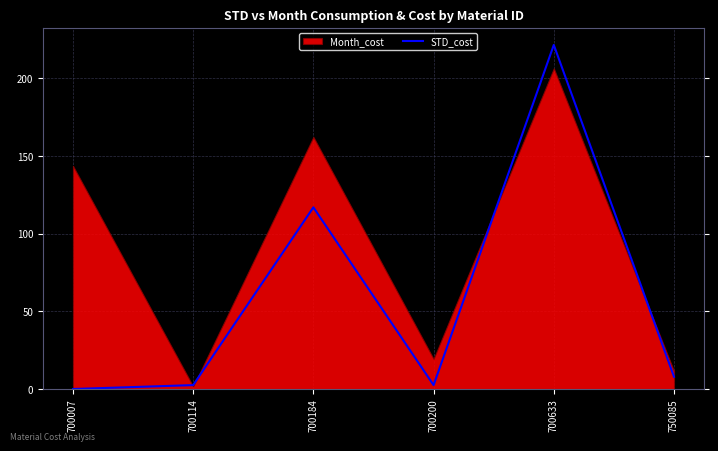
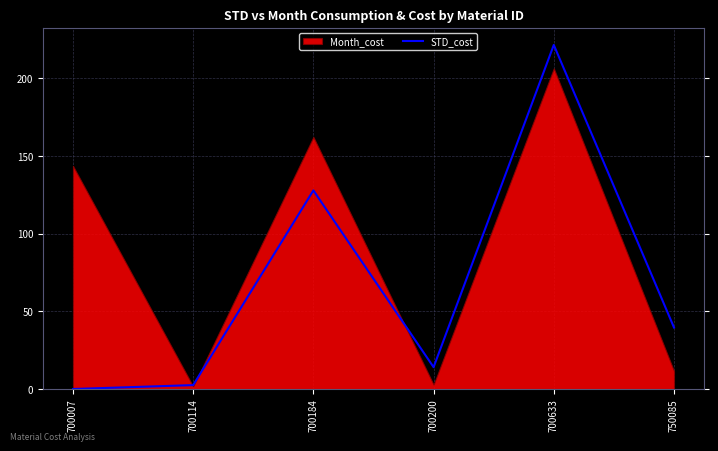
  {
    "STD_cost": {
      "700007": 0,
-     "700184": 117,
-     "700200": 3,
+     "700184": 128,
+     "700200": 14,
      "700633": 221,
-     "750085": 8
+     "750085": 40
    },
    "Month_cost": {
      "700007": 144,
      "700184": 162,
-     "700200": 19,
+     "700200": 3,
      "700633": 206,
      "750085": 12
    }
  }
